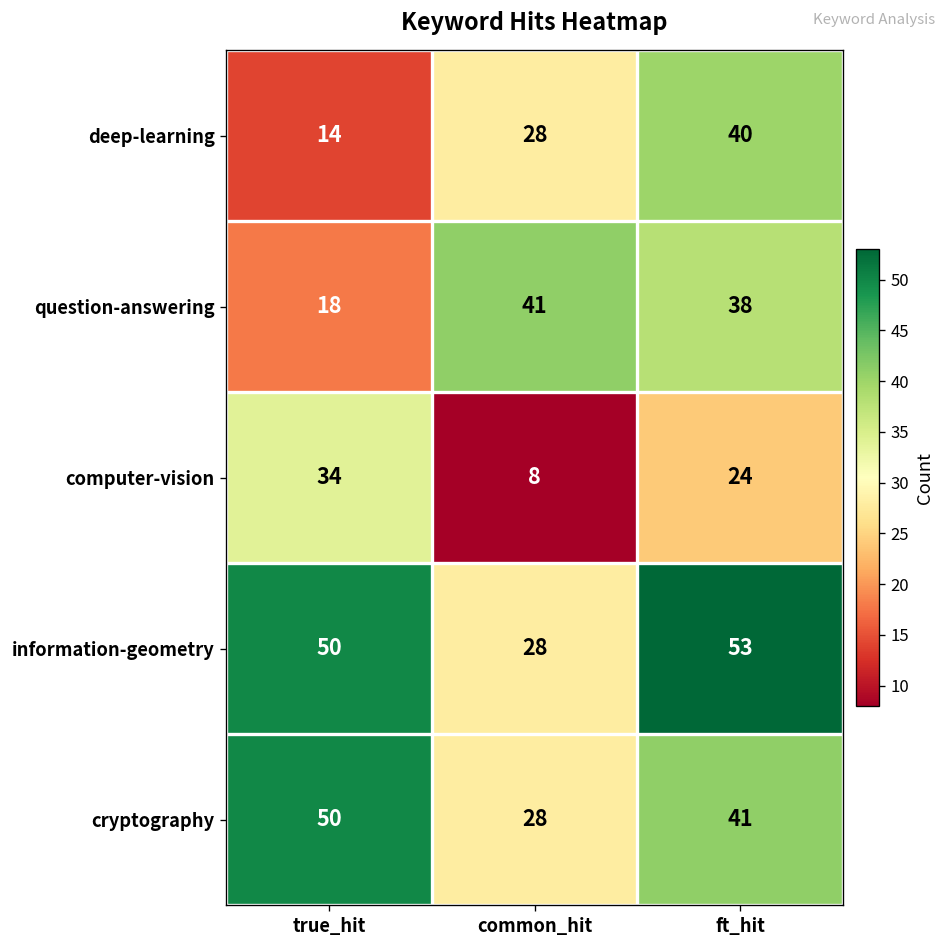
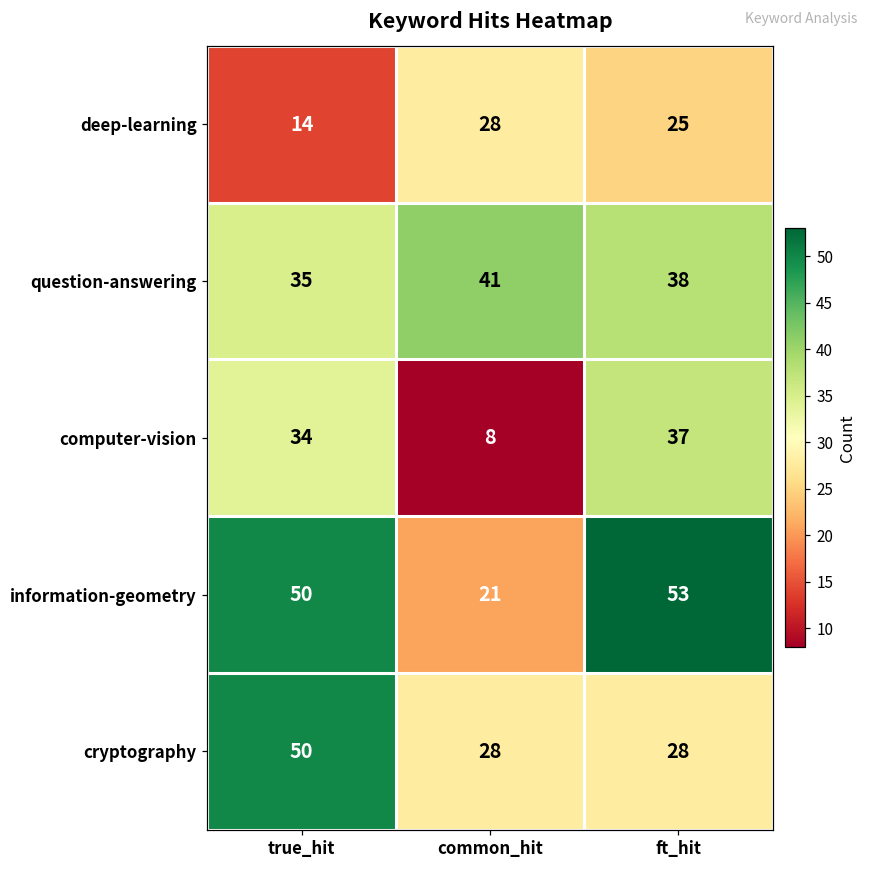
  {
    "deep-learning": {
      "true_hit": 14,
      "common_hit": 28,
-     "ft_hit": 40
+     "ft_hit": 25
    },
    "question-answering": {
-     "true_hit": 18,
+     "true_hit": 35,
      "common_hit": 41,
      "ft_hit": 38
    },
    "computer-vision": {
      "true_hit": 34,
      "common_hit": 8,
-     "ft_hit": 24
+     "ft_hit": 37
    },
    "information-geometry": {
      "true_hit": 50,
-     "common_hit": 28,
+     "common_hit": 21,
      "ft_hit": 53
    },
    "cryptography": {
      "true_hit": 50,
      "common_hit": 28,
-     "ft_hit": 41
+     "ft_hit": 28
    }
  }
